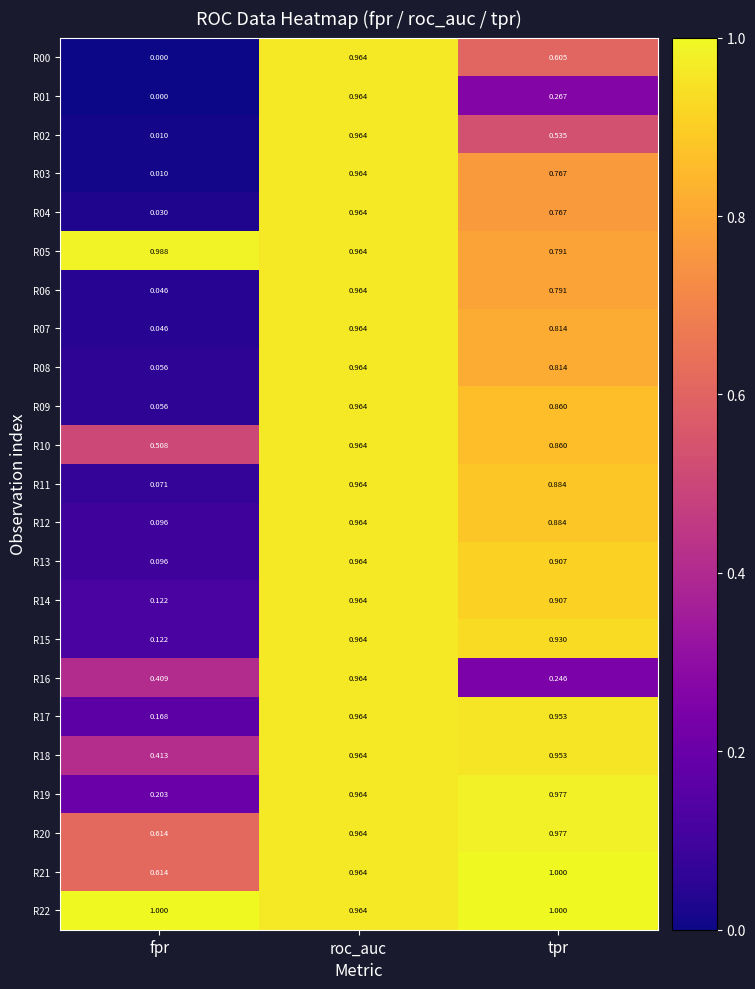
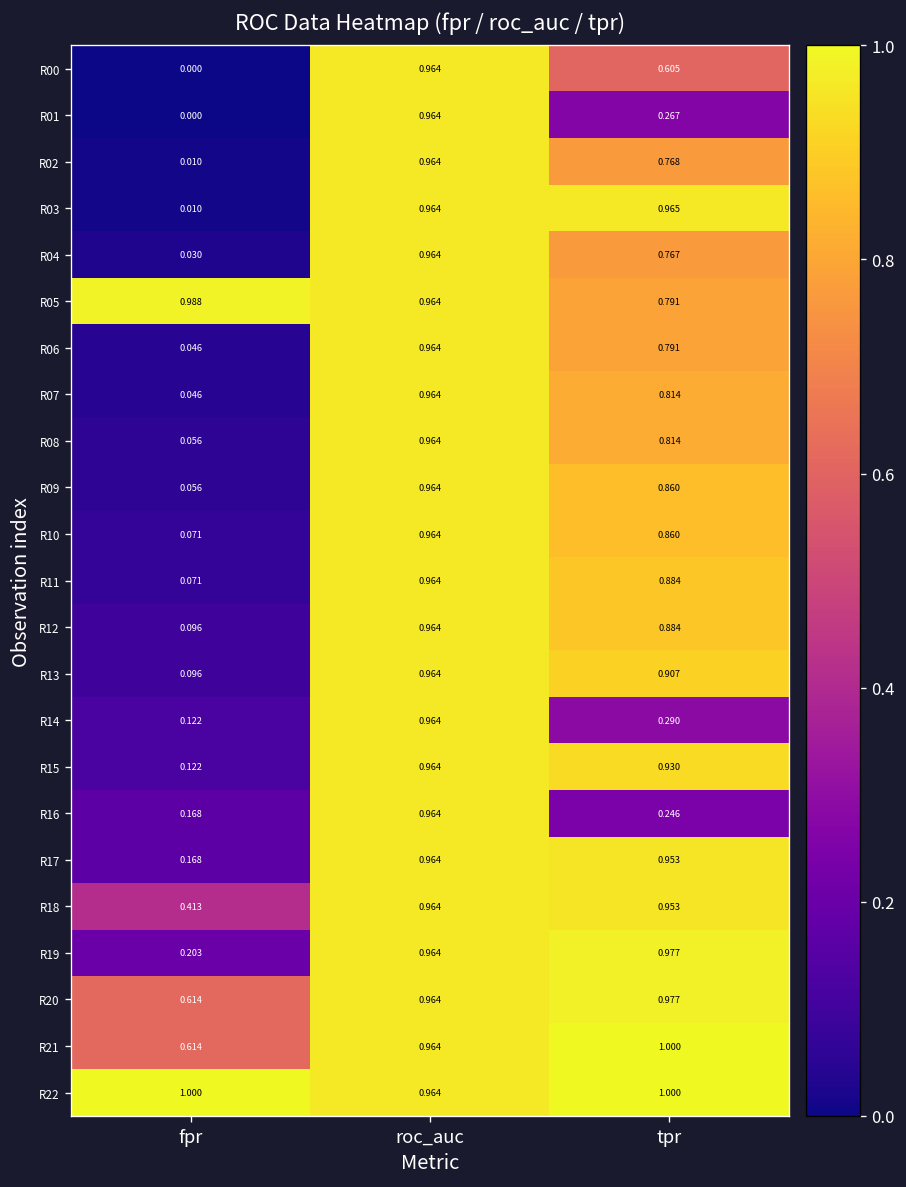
  {
    "R00": {
      "fpr": 0.000,
      "roc_auc": 0.964,
      "tpr": 0.605
    },
    "R01": {
      "fpr": 0.000,
      "roc_auc": 0.964,
      "tpr": 0.267
    },
    "R02": {
      "fpr": 0.010,
      "roc_auc": 0.964,
-     "tpr": 0.535
+     "tpr": 0.768
    },
    "R03": {
      "fpr": 0.010,
      "roc_auc": 0.964,
-     "tpr": 0.767
+     "tpr": 0.965
    },
    "R04": {
      "fpr": 0.030,
      "roc_auc": 0.964,
      "tpr": 0.767
    },
    "R05": {
      "fpr": 0.988,
      "roc_auc": 0.964,
      "tpr": 0.791
    },
    "R06": {
      "fpr": 0.046,
      "roc_auc": 0.964,
      "tpr": 0.791
    },
    "R07": {
      "fpr": 0.046,
      "roc_auc": 0.964,
      "tpr": 0.814
    },
    "R08": {
      "fpr": 0.056,
      "roc_auc": 0.964,
      "tpr": 0.814
    },
    "R09": {
      "fpr": 0.056,
      "roc_auc": 0.964,
      "tpr": 0.860
    },
    "R10": {
-     "fpr": 0.508,
+     "fpr": 0.071,
      "roc_auc": 0.964,
      "tpr": 0.860
    },
    "R11": {
      "fpr": 0.071,
      "roc_auc": 0.964,
      "tpr": 0.884
    },
    "R12": {
      "fpr": 0.096,
      "roc_auc": 0.964,
      "tpr": 0.884
    },
    "R13": {
      "fpr": 0.096,
      "roc_auc": 0.964,
      "tpr": 0.907
    },
    "R14": {
      "fpr": 0.122,
      "roc_auc": 0.964,
-     "tpr": 0.907
+     "tpr": 0.290
    },
    "R15": {
      "fpr": 0.122,
      "roc_auc": 0.964,
      "tpr": 0.930
    },
    "R16": {
-     "fpr": 0.409,
+     "fpr": 0.168,
      "roc_auc": 0.964,
      "tpr": 0.246
    },
    "R17": {
      "fpr": 0.168,
      "roc_auc": 0.964,
      "tpr": 0.953
    },
    "R18": {
      "fpr": 0.413,
      "roc_auc": 0.964,
      "tpr": 0.953
    },
    "R19": {
      "fpr": 0.203,
      "roc_auc": 0.964,
      "tpr": 0.977
    },
    "R20": {
      "fpr": 0.614,
      "roc_auc": 0.964,
      "tpr": 0.977
    },
    "R21": {
      "fpr": 0.614,
      "roc_auc": 0.964,
      "tpr": 1.000
    },
    "R22": {
      "fpr": 1.000,
      "roc_auc": 0.964,
      "tpr": 1.000
    }
  }
